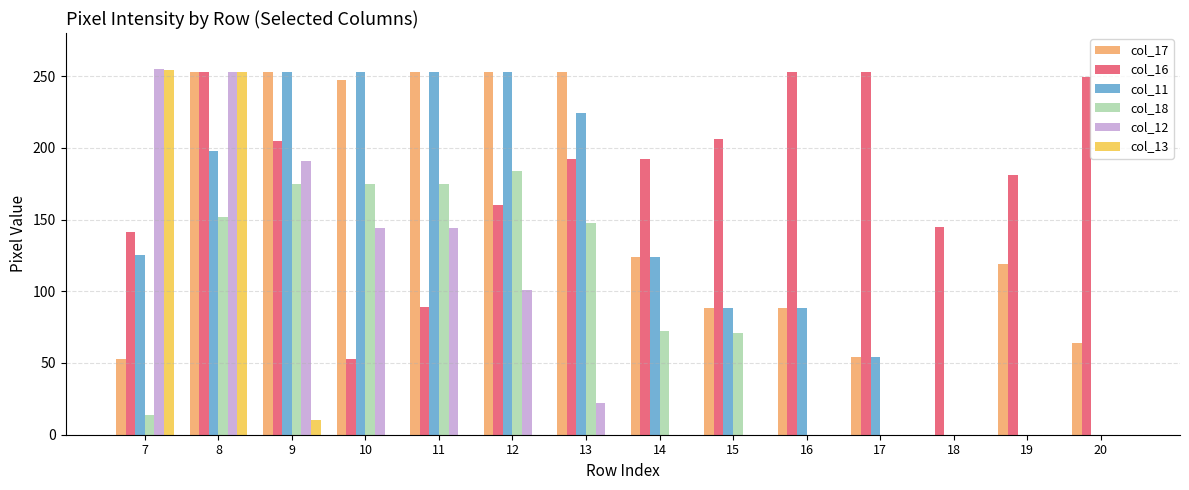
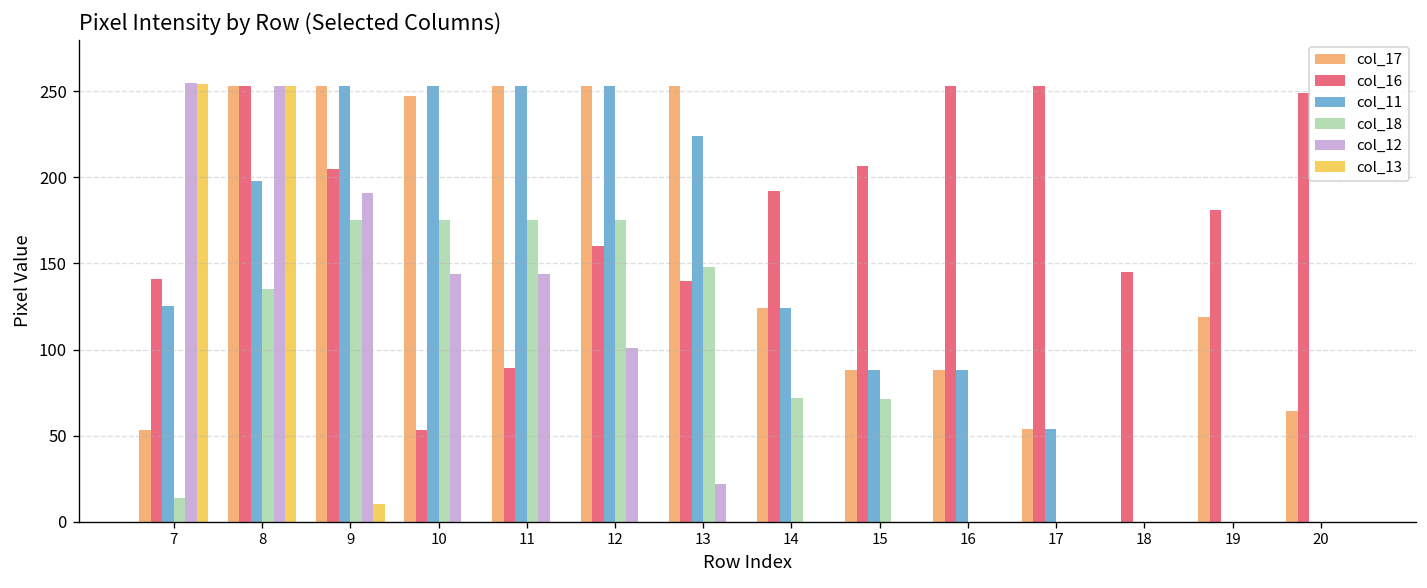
  {
    "col_16": {
      "7": 141,
      "8": 253,
      "9": 205,
      "10": 53,
      "11": 89,
      "12": 160,
-     "13": 192,
+     "13": 140,
      "14": 192,
      "15": 206,
      "16": 253,
      "17": 253,
      "18": 145,
      "19": 181,
      "20": 249
    },
    "col_11": {
      "7": 125,
      "8": 198,
      "9": 253,
      "10": 253,
      "11": 253,
      "12": 253,
      "13": 224,
      "14": 124,
      "15": 88,
      "16": 88,
      "17": 54,
      "18": 0,
      "19": 0,
      "20": 0
    },
    "col_18": {
      "7": 14,
-     "8": 152,
+     "8": 135,
      "9": 175,
      "10": 175,
      "11": 175,
-     "12": 184,
+     "12": 175,
      "13": 148,
      "14": 72,
      "15": 71,
      "16": 0,
      "17": 0,
      "18": 0,
      "19": 0,
      "20": 0
    },
    "col_12": {
      "7": 255,
      "8": 253,
      "9": 191,
      "10": 144,
      "11": 144,
      "12": 101,
      "13": 22,
      "14": 0,
      "15": 0,
      "16": 0,
      "17": 0,
      "18": 0,
      "19": 0,
      "20": 0
    }
  }
